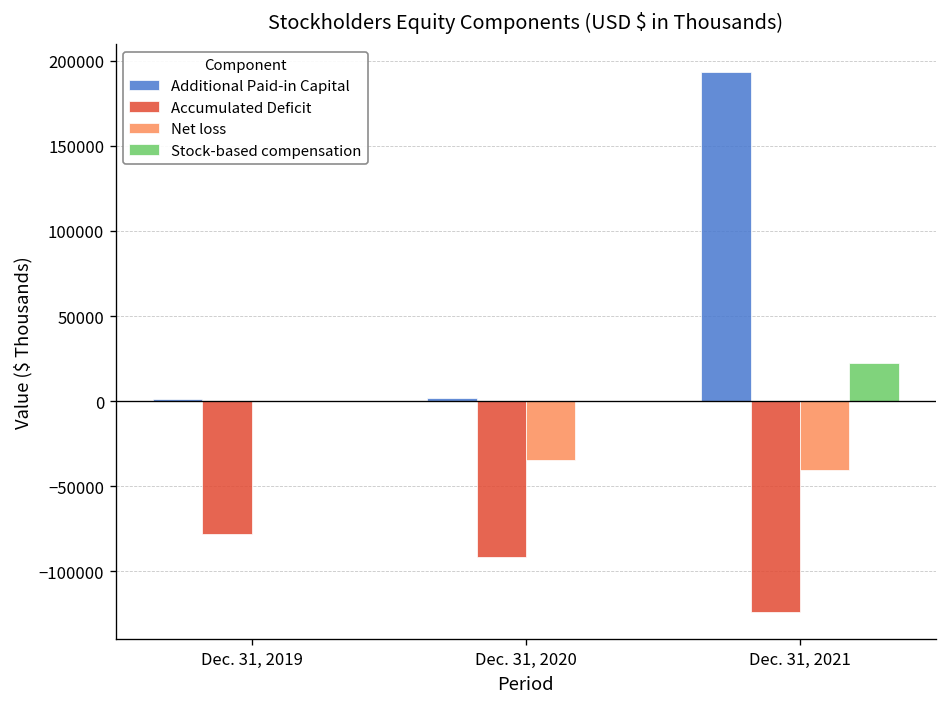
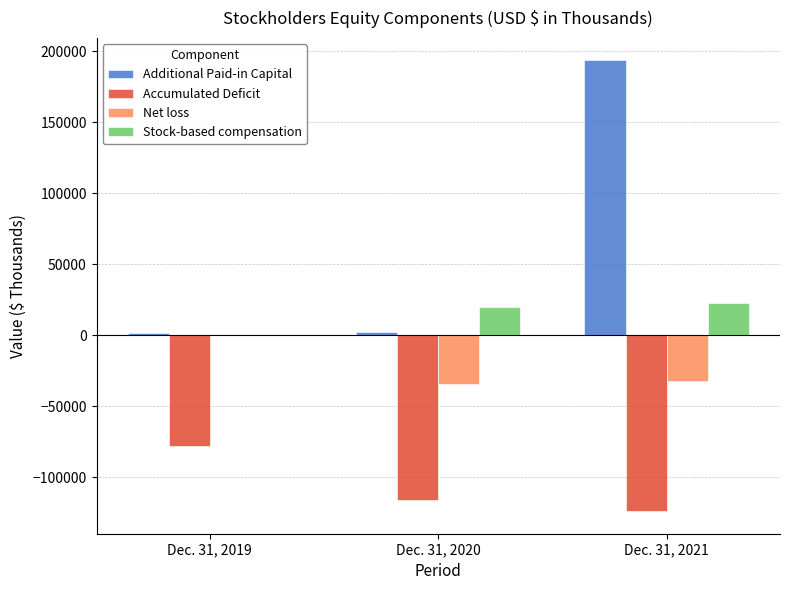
  {
    "Additional Paid-in Capital": {
      "Dec. 31, 2020": 2000,
      "Dec. 31, 2021": 194000
    },
    "Accumulated Deficit": {
      "Dec. 31, 2019": -78000,
-     "Dec. 31, 2020": -91000,
+     "Dec. 31, 2020": -116000,
      "Dec. 31, 2021": -124000
    },
    "Net loss": {
      "Dec. 31, 2019": 0,
      "Dec. 31, 2020": -35000,
-     "Dec. 31, 2021": -40000
+     "Dec. 31, 2021": -33000
    },
    "Stock-based compensation": {
      "Dec. 31, 2019": 0,
-     "Dec. 31, 2020": 0,
+     "Dec. 31, 2020": 20000,
      "Dec. 31, 2021": 22000
    }
  }
